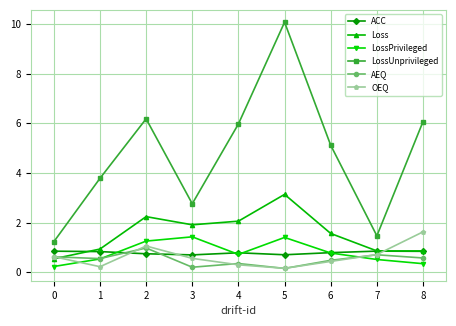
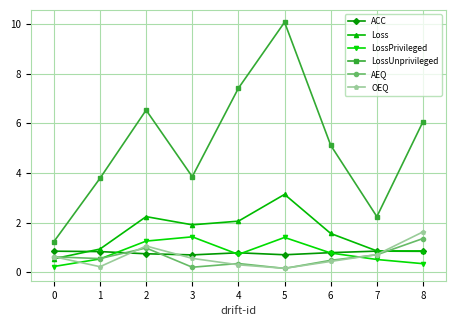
  {
    "LossUnprivileged": {
      "0": 1.2,
      "1": 3.8,
-     "2": 6.2,
-     "3": 2.8,
-     "4": 6.0,
+     "2": 6.5,
+     "3": 3.9,
+     "4": 7.4,
      "5": 10.1,
      "6": 5.1,
-     "7": 1.5,
+     "7": 2.2,
      "8": 6.1
    },
    "AEQ": {
      "3": 0.2,
-     "8": 0.6
+     "8": 1.4
    },
    "OEQ": {
      "1": 0.2,
      "3": 0.6,
      "8": 1.6
    }
  }
